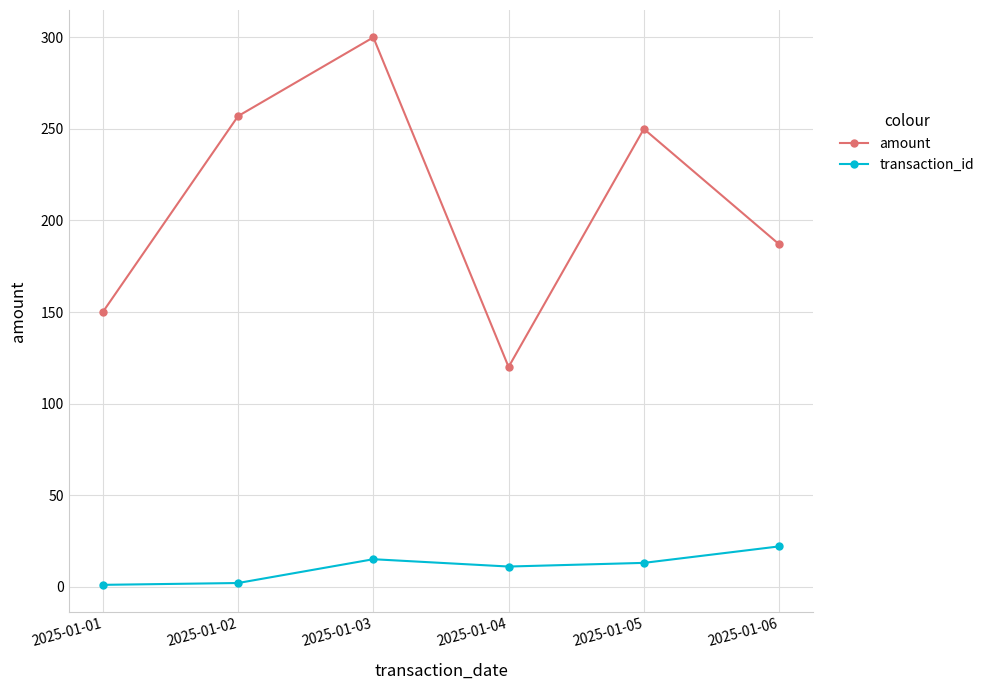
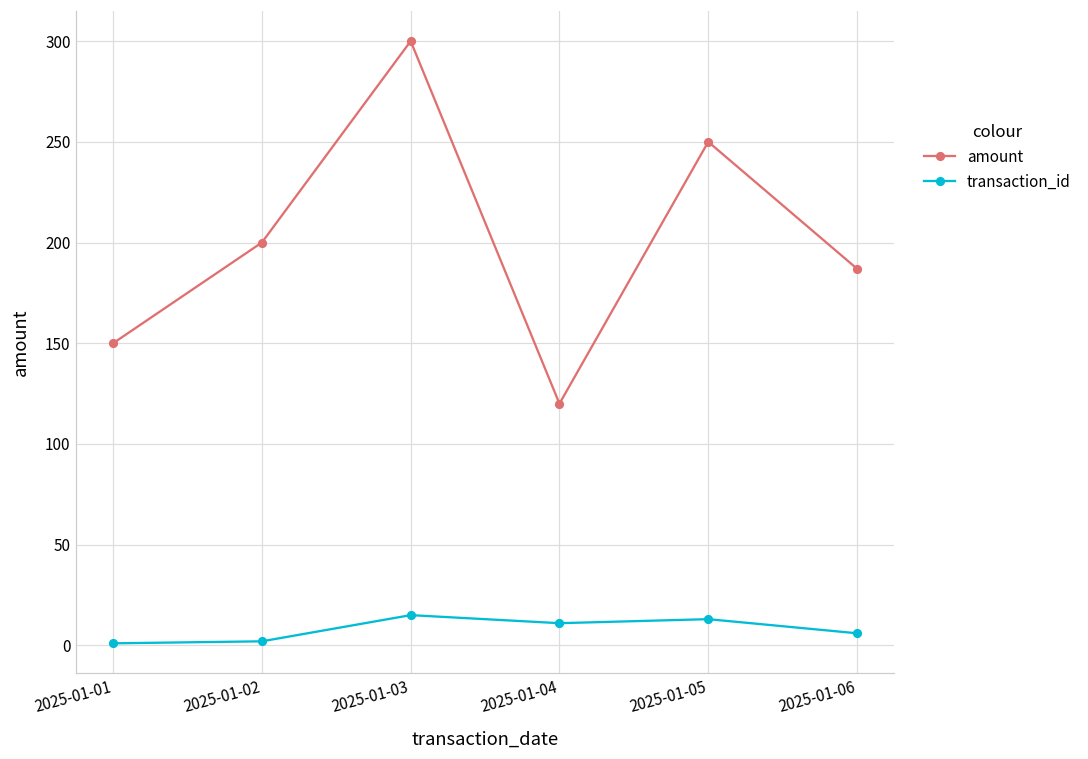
  {
    "amount": {
      "2025-01-01": 150,
-     "2025-01-02": 257,
+     "2025-01-02": 200,
      "2025-01-03": 300,
      "2025-01-04": 120,
      "2025-01-05": 250,
      "2025-01-06": 187
    },
    "transaction_id": {
      "2025-01-01": 1,
      "2025-01-02": 2,
      "2025-01-03": 15,
      "2025-01-04": 11,
      "2025-01-05": 13,
-     "2025-01-06": 22
+     "2025-01-06": 6
    }
  }
